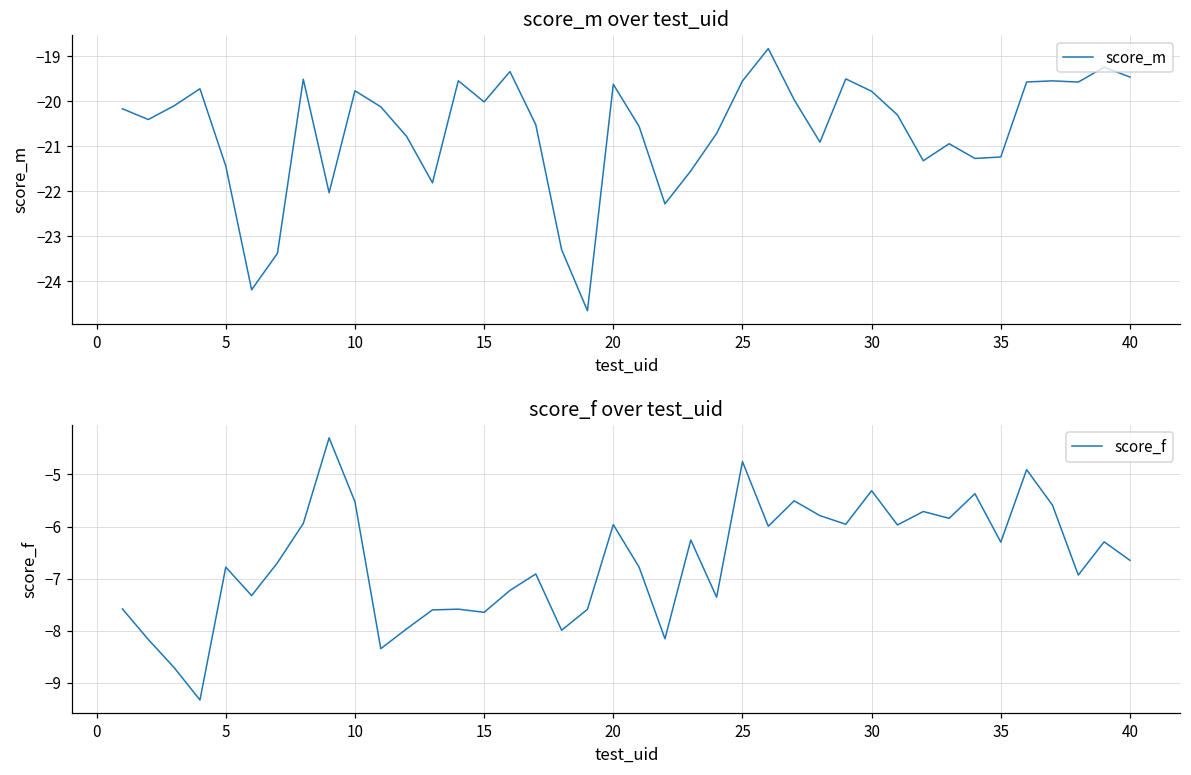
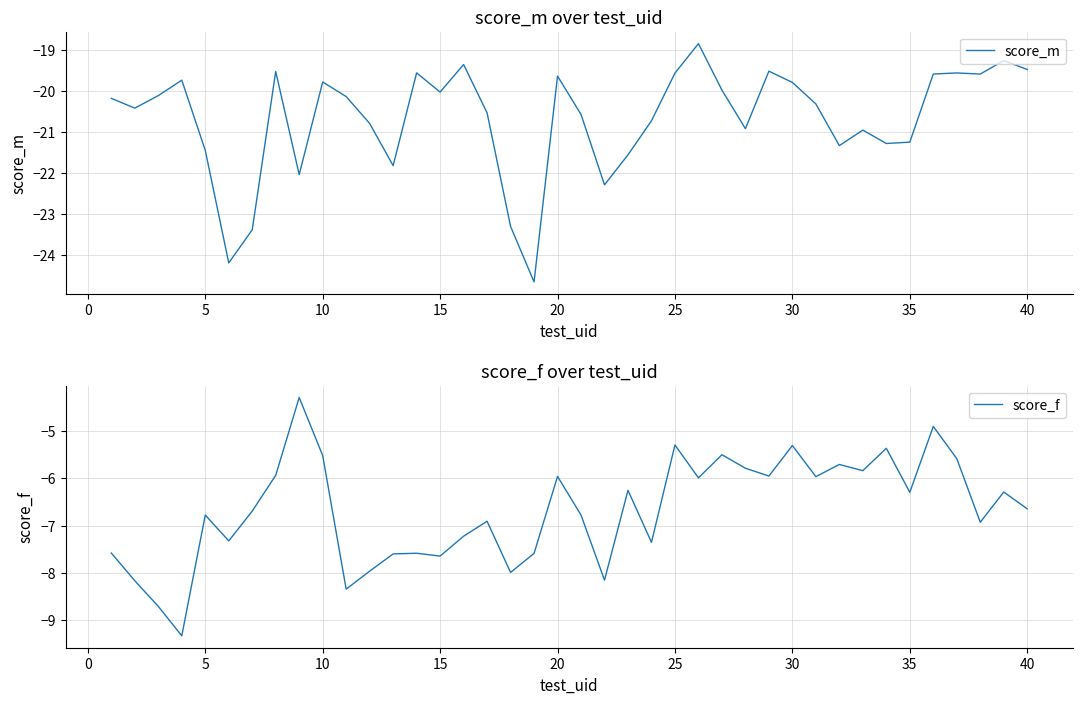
  {
    "score_m over test_uid": {
      "5": -21.4,
      "10": -19.8,
      "15": -20.0,
      "20": -19.6,
      "25": -19.6,
      "30": -19.8,
      "35": -21.2,
      "40": -19.5
    },
    "score_f over test_uid": {
      "5": -6.8,
      "10": -5.5,
      "15": -7.6,
      "20": -6.0,
-     "25": -4.8,
+     "25": -5.3,
      "30": -5.3,
      "35": -6.3,
      "40": -6.6
    }
  }
